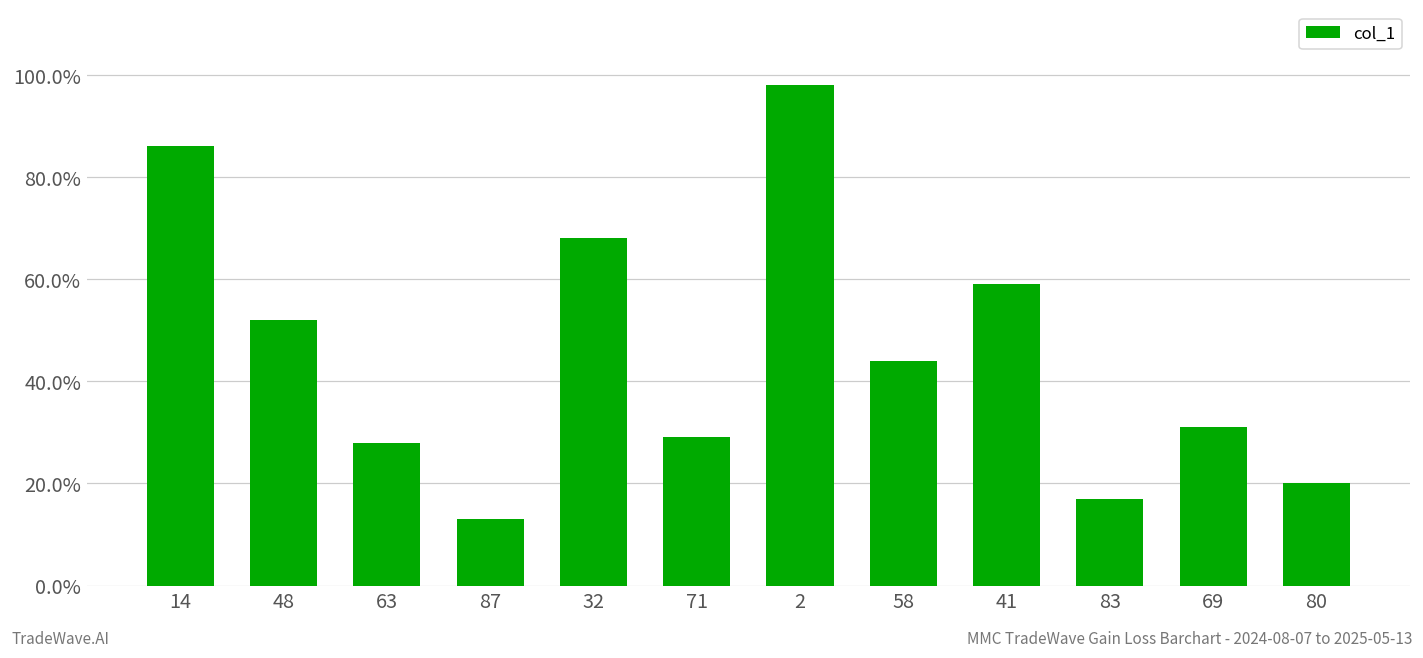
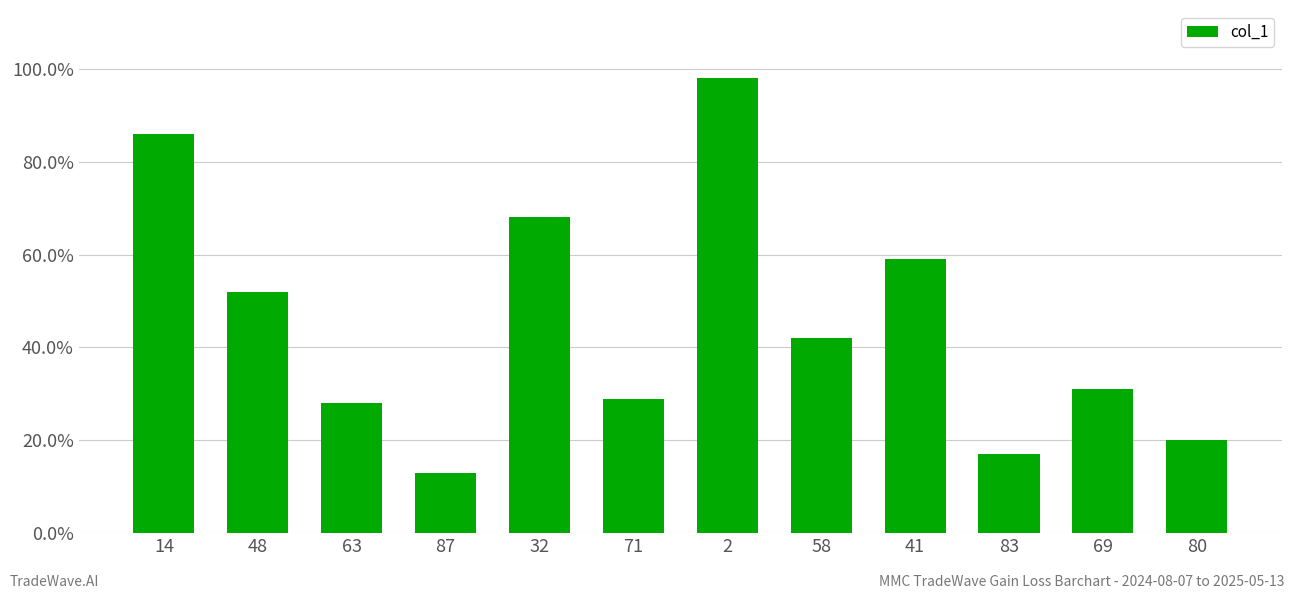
  {
    "14": "86%",
    "48": "52%",
    "63": "28%",
    "87": "13%",
    "32": "68%",
    "71": "29%",
    "2": "98%",
-   "58": "44%",
+   "58": "42%",
    "41": "59%",
    "83": "17%",
    "69": "31%",
    "80": "20%"
  }
